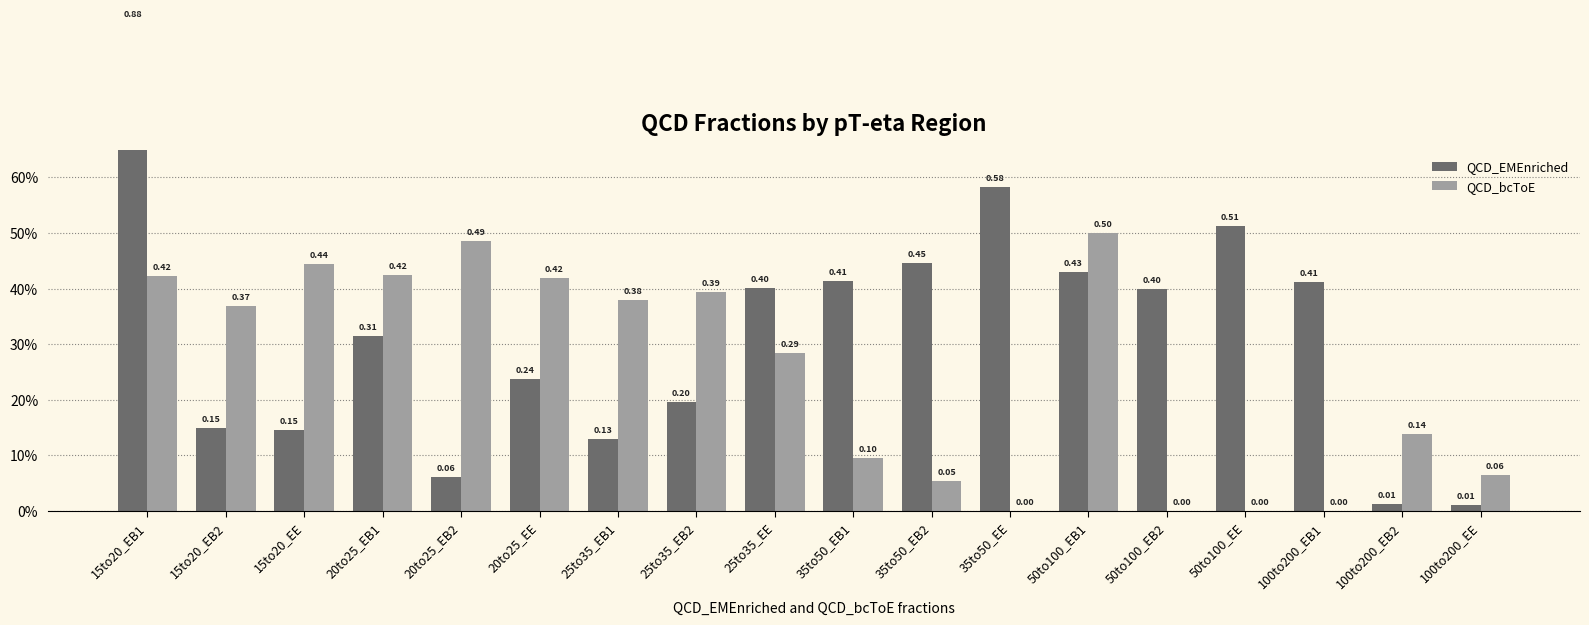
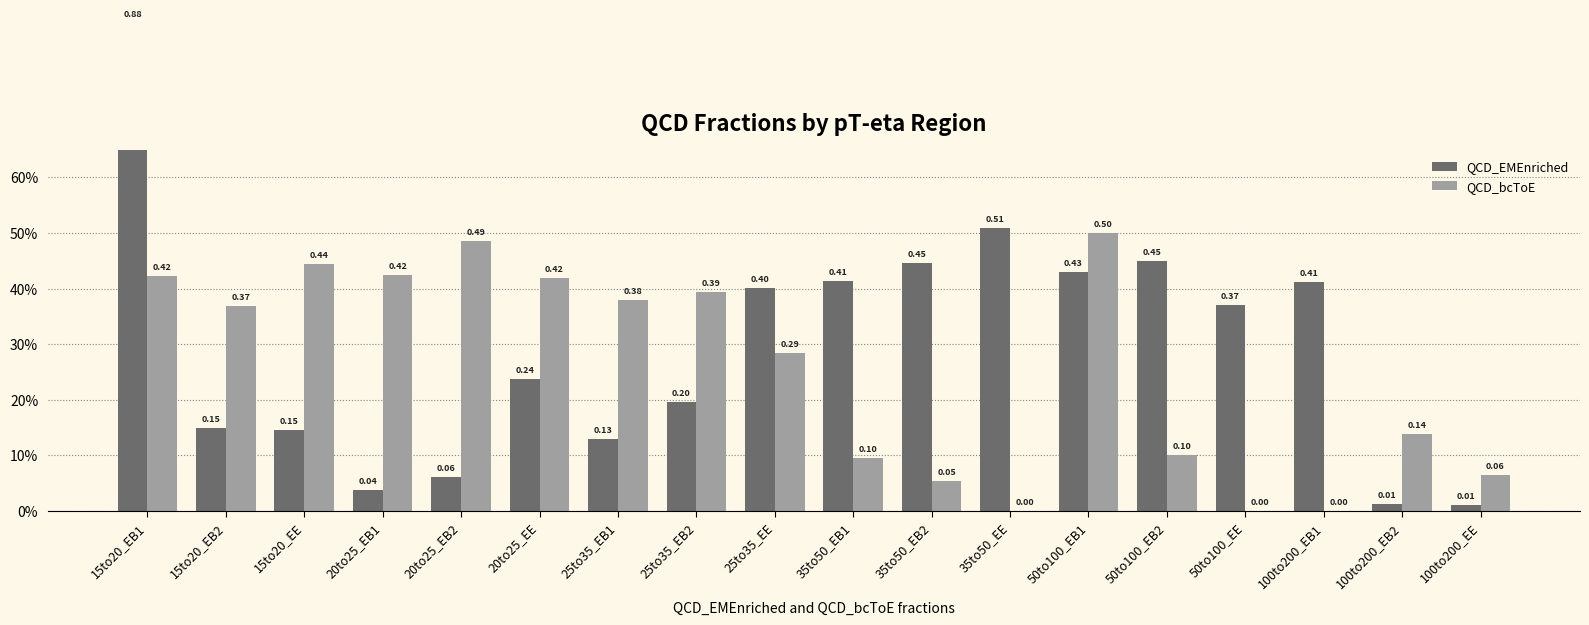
  {
    "QCD_EMEnriched": {
      "15to20_EB2": 0.15,
      "15to20_EE": 0.15,
-     "20to25_EB1": 0.31,
+     "20to25_EB1": 0.04,
      "20to25_EB2": 0.06,
      "20to25_EE": 0.24,
      "25to35_EB1": 0.13,
      "25to35_EB2": 0.20,
      "25to35_EE": 0.40,
      "35to50_EB1": 0.41,
      "35to50_EB2": 0.45,
-     "35to50_EE": 0.58,
+     "35to50_EE": 0.51,
      "50to100_EB1": 0.43,
-     "50to100_EB2": 0.40,
-     "50to100_EE": 0.51,
+     "50to100_EB2": 0.45,
+     "50to100_EE": 0.37,
      "100to200_EB1": 0.41,
      "100to200_EB2": 0.01,
      "100to200_EE": 0.01
    },
    "QCD_bcToE": {
      "15to20_EB1": 0.42,
      "15to20_EB2": 0.37,
      "15to20_EE": 0.44,
      "20to25_EB1": 0.42,
      "20to25_EB2": 0.49,
      "20to25_EE": 0.42,
      "25to35_EB1": 0.38,
      "25to35_EB2": 0.39,
      "25to35_EE": 0.29,
      "35to50_EB1": 0.10,
      "35to50_EB2": 0.05,
      "35to50_EE": 0.00,
      "50to100_EB1": 0.50,
-     "50to100_EB2": 0.00,
+     "50to100_EB2": 0.10,
      "50to100_EE": 0.00,
      "100to200_EB1": 0.00,
      "100to200_EB2": 0.14,
      "100to200_EE": 0.06
    }
  }
